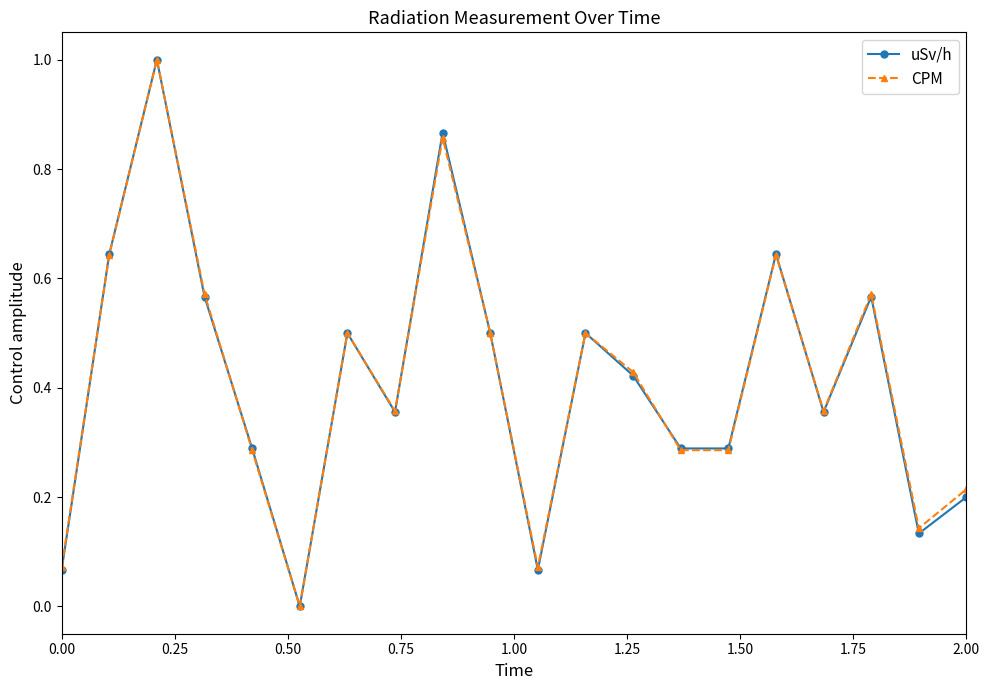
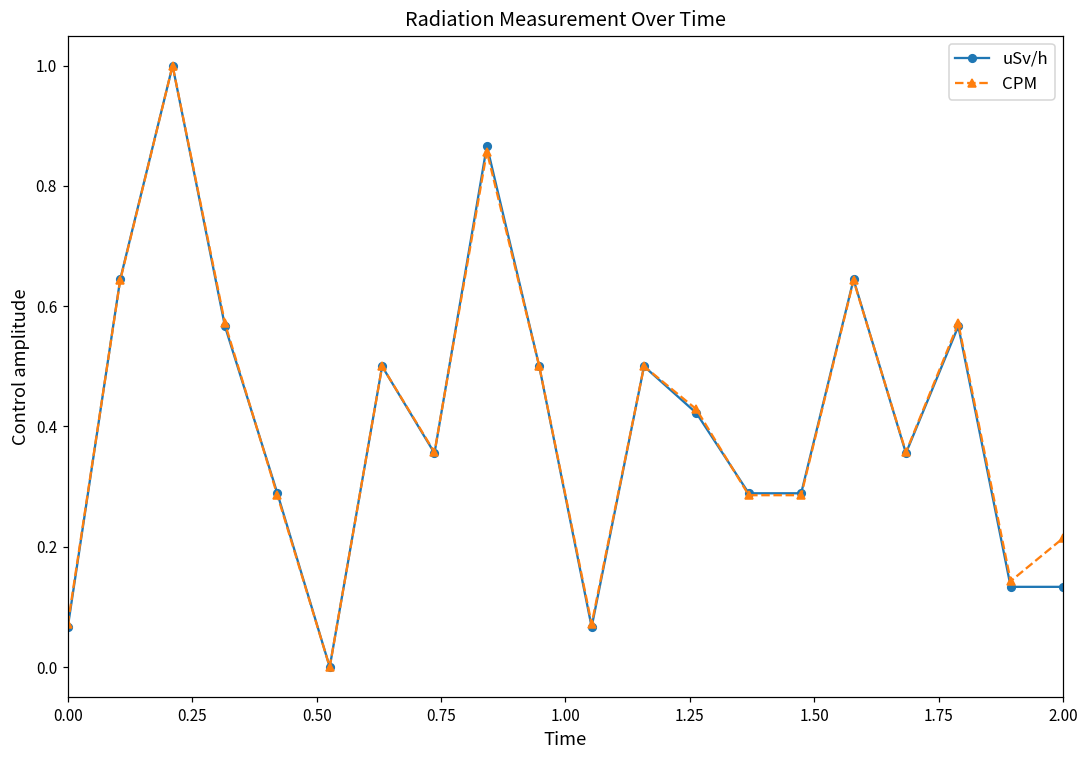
  {
    "uSv/h": {
      "0.00": 0.07,
-     "2.00": 0.20
+     "2.00": 0.13
    },
    "CPM": {
      "0.00": 0.07,
      "2.00": 0.21
    }
  }
